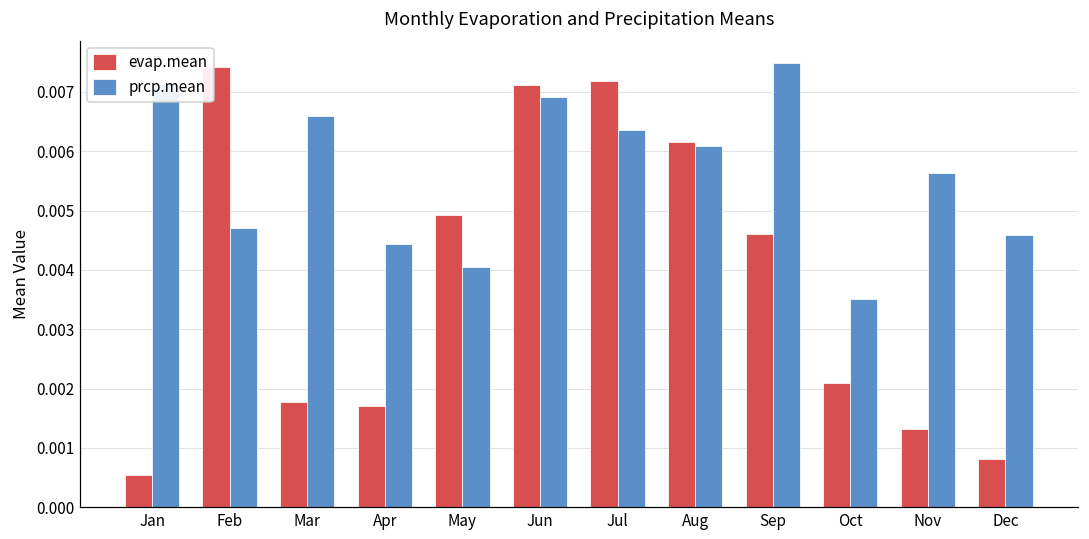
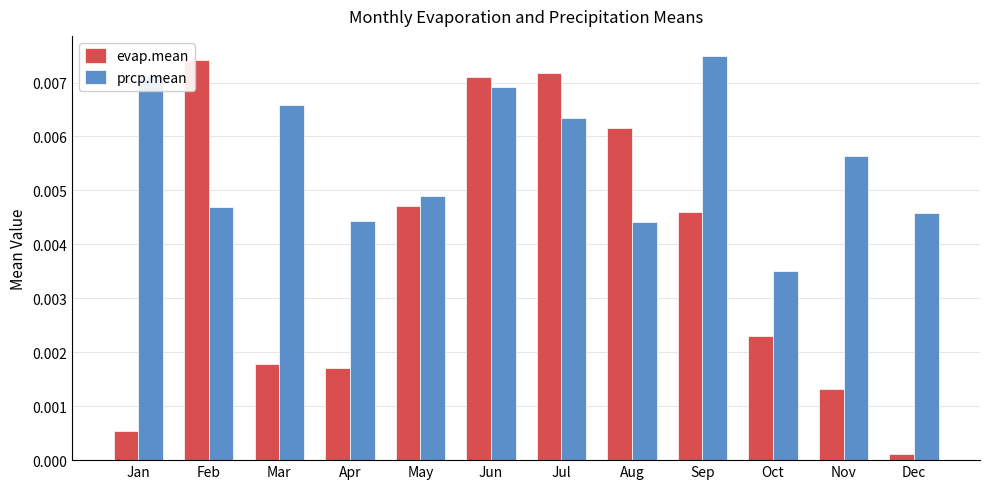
  {
    "evap.mean": {
      "Jan": 0.0005,
      "Feb": 0.0074,
      "Mar": 0.0018,
      "Apr": 0.0017,
-     "May": 0.0049,
+     "May": 0.0047,
      "Jun": 0.0071,
      "Jul": 0.0072,
      "Aug": 0.0062,
      "Sep": 0.0046,
-     "Oct": 0.0021,
+     "Oct": 0.0023,
      "Nov": 0.0013,
-     "Dec": 0.0008
+     "Dec": 0.0001
    },
    "prcp.mean": {
      "Feb": 0.0047,
      "Mar": 0.0066,
      "Apr": 0.0044,
-     "May": 0.0041,
+     "May": 0.0049,
      "Jun": 0.0069,
      "Jul": 0.0064,
-     "Aug": 0.0061,
+     "Aug": 0.0044,
      "Sep": 0.0075,
      "Oct": 0.0035,
      "Nov": 0.0056,
      "Dec": 0.0046
    }
  }
